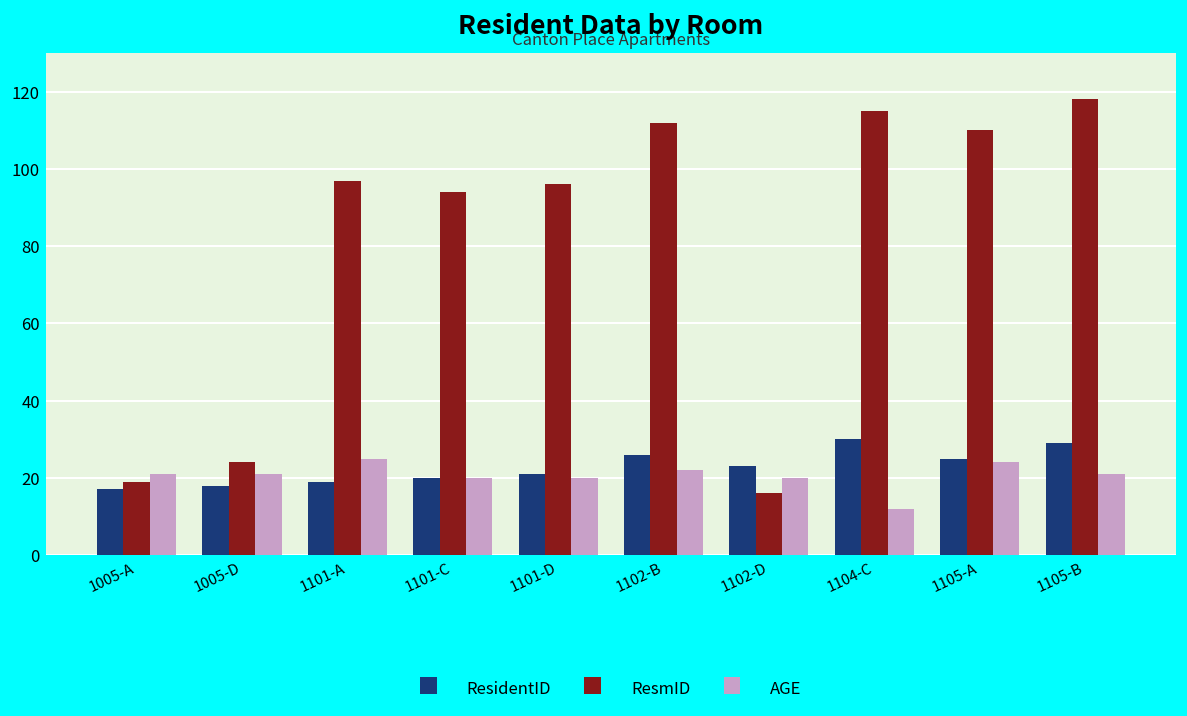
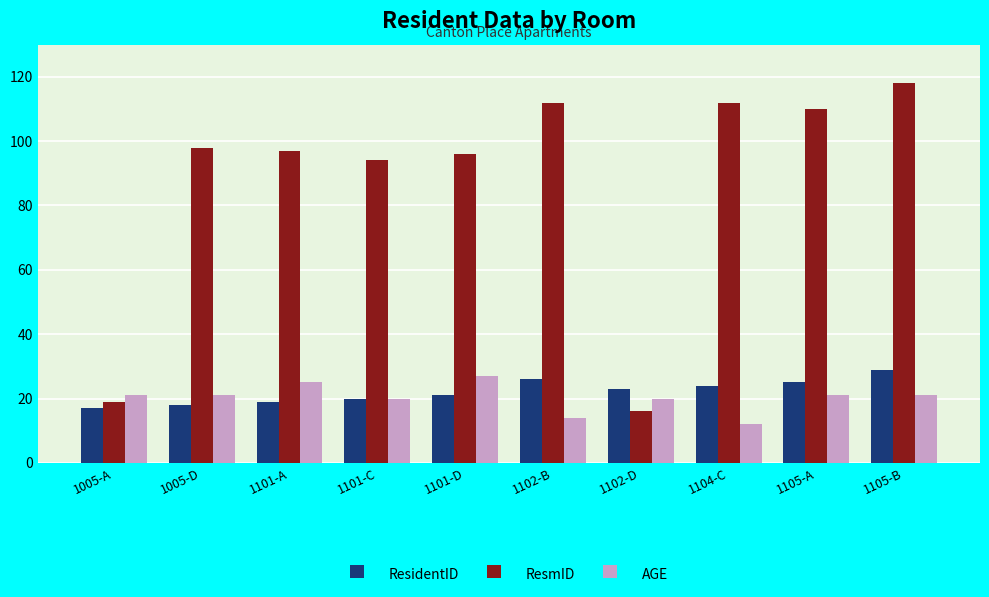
  {
    "ResidentID": {
      "1005-A": 17,
      "1005-D": 18,
      "1101-A": 19,
      "1101-C": 20,
      "1101-D": 21,
      "1102-B": 26,
      "1102-D": 23,
-     "1104-C": 30,
+     "1104-C": 24,
      "1105-A": 25,
      "1105-B": 29
    },
    "ResmID": {
      "1005-A": 19,
-     "1005-D": 24,
+     "1005-D": 98,
      "1101-A": 97,
      "1101-C": 94,
      "1101-D": 96,
      "1102-B": 112,
      "1102-D": 16,
-     "1104-C": 115,
+     "1104-C": 112,
      "1105-A": 110,
      "1105-B": 118
    },
    "AGE": {
      "1005-A": 21,
      "1005-D": 21,
      "1101-A": 25,
      "1101-C": 20,
-     "1101-D": 20,
-     "1102-B": 22,
+     "1101-D": 27,
+     "1102-B": 14,
      "1102-D": 20,
      "1104-C": 12,
-     "1105-A": 24,
+     "1105-A": 21,
      "1105-B": 21
    }
  }
